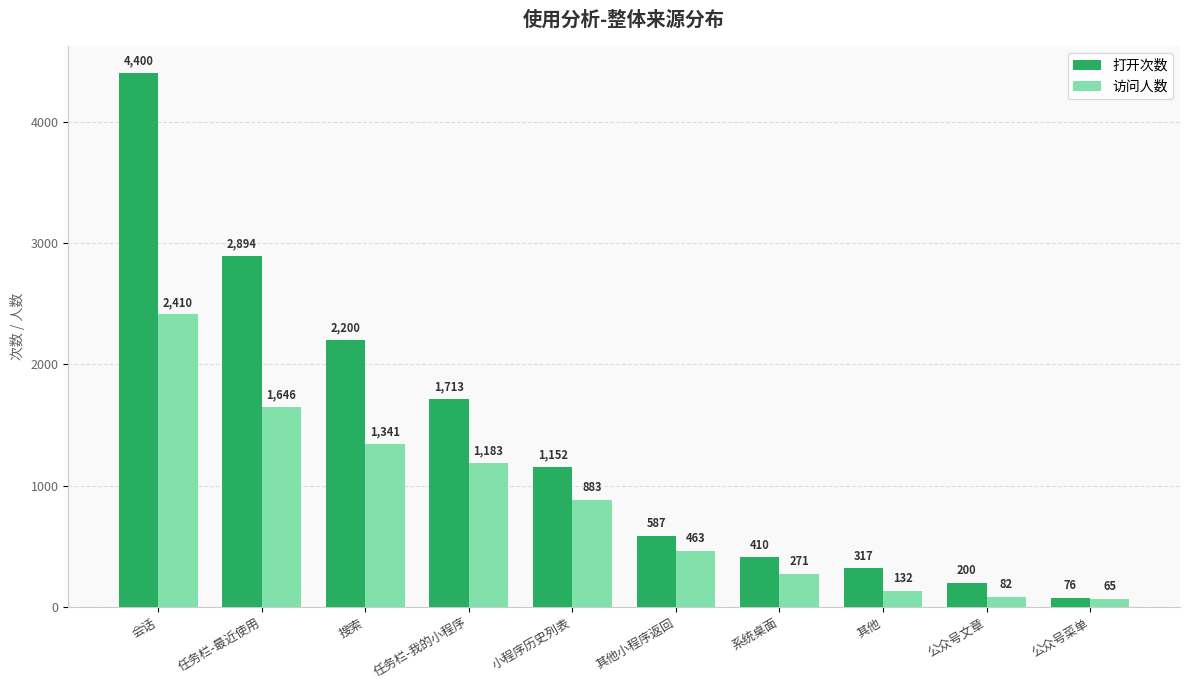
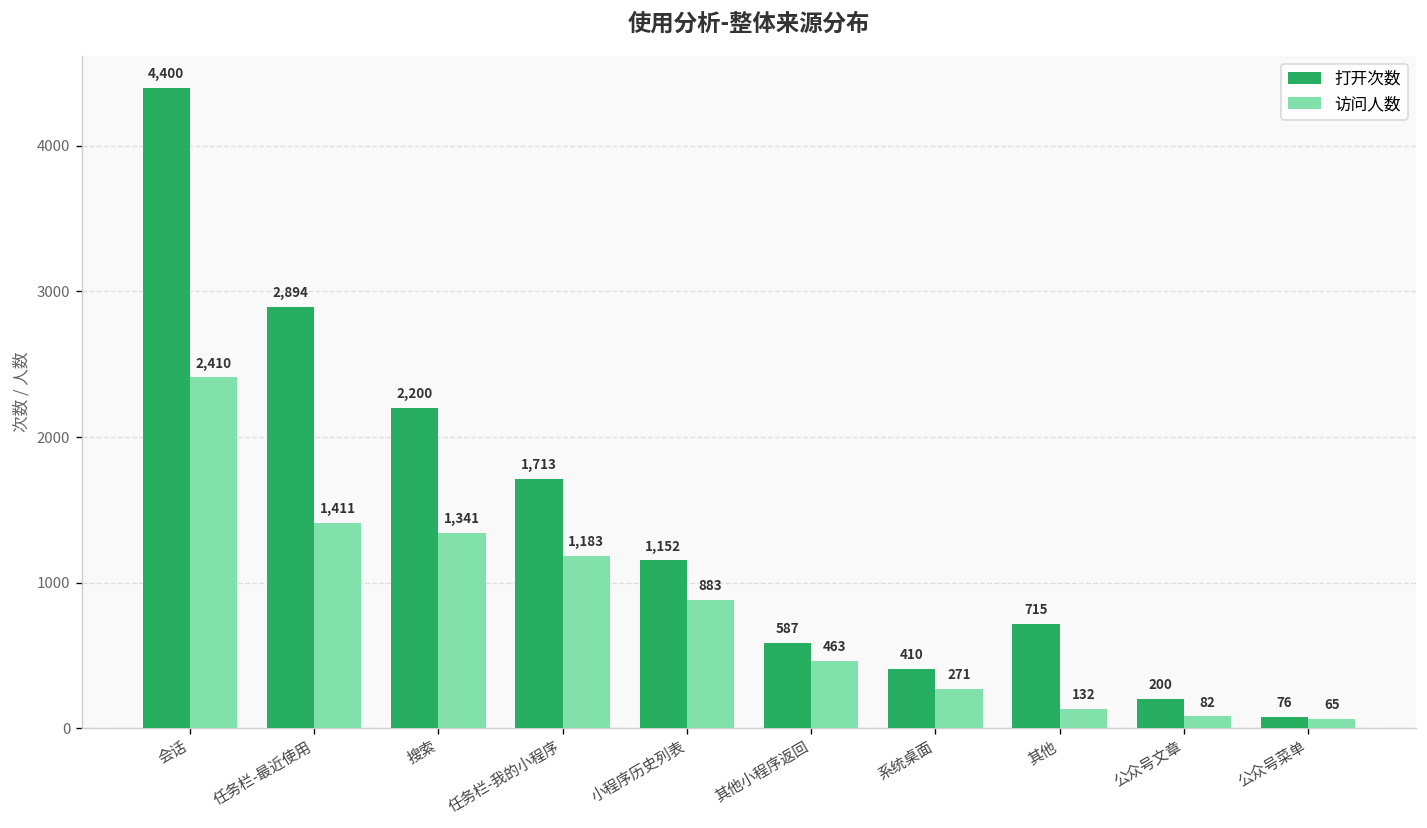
  {
    "打开次数": {
      "会话": "4,400",
      "任务栏-最近使用": "2,894",
      "搜索": "2,200",
      "任务栏-我的小程序": "1,713",
      "小程序历史列表": "1,152",
      "其他小程序返回": "587",
      "系统桌面": "410",
-     "其他": "317",
+     "其他": "715",
      "公众号文章": "200",
      "公众号菜单": "76"
    },
    "访问人数": {
      "会话": "2,410",
-     "任务栏-最近使用": "1,646",
+     "任务栏-最近使用": "1,411",
      "搜索": "1,341",
      "任务栏-我的小程序": "1,183",
      "小程序历史列表": "883",
      "其他小程序返回": "463",
      "系统桌面": "271",
      "其他": "132",
      "公众号文章": "82",
      "公众号菜单": "65"
    }
  }
